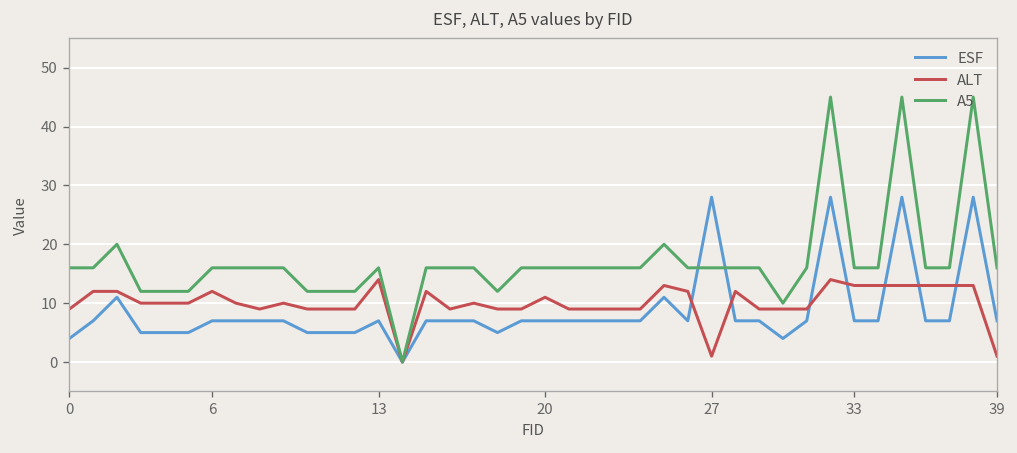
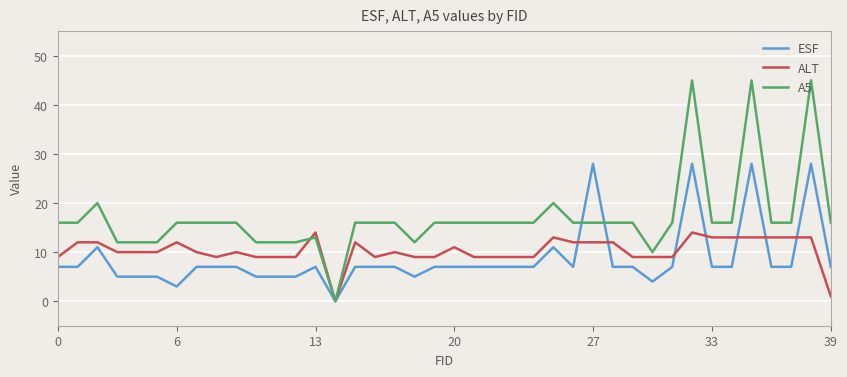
  {
    "ESF": {
-     "0": 4,
-     "6": 7,
+     "0": 7,
+     "6": 3,
      "13": 7,
      "20": 7,
      "27": 28,
      "33": 7,
      "39": 7
    },
    "ALT": {
      "0": 9,
      "6": 12,
      "13": 14,
      "20": 11,
-     "27": 1,
+     "27": 12,
      "33": 13,
      "39": 1
    },
    "A5": {
      "0": 16,
      "6": 16,
-     "13": 16,
+     "13": 13,
      "20": 16,
      "27": 16,
      "33": 16,
      "39": 16
    }
  }
